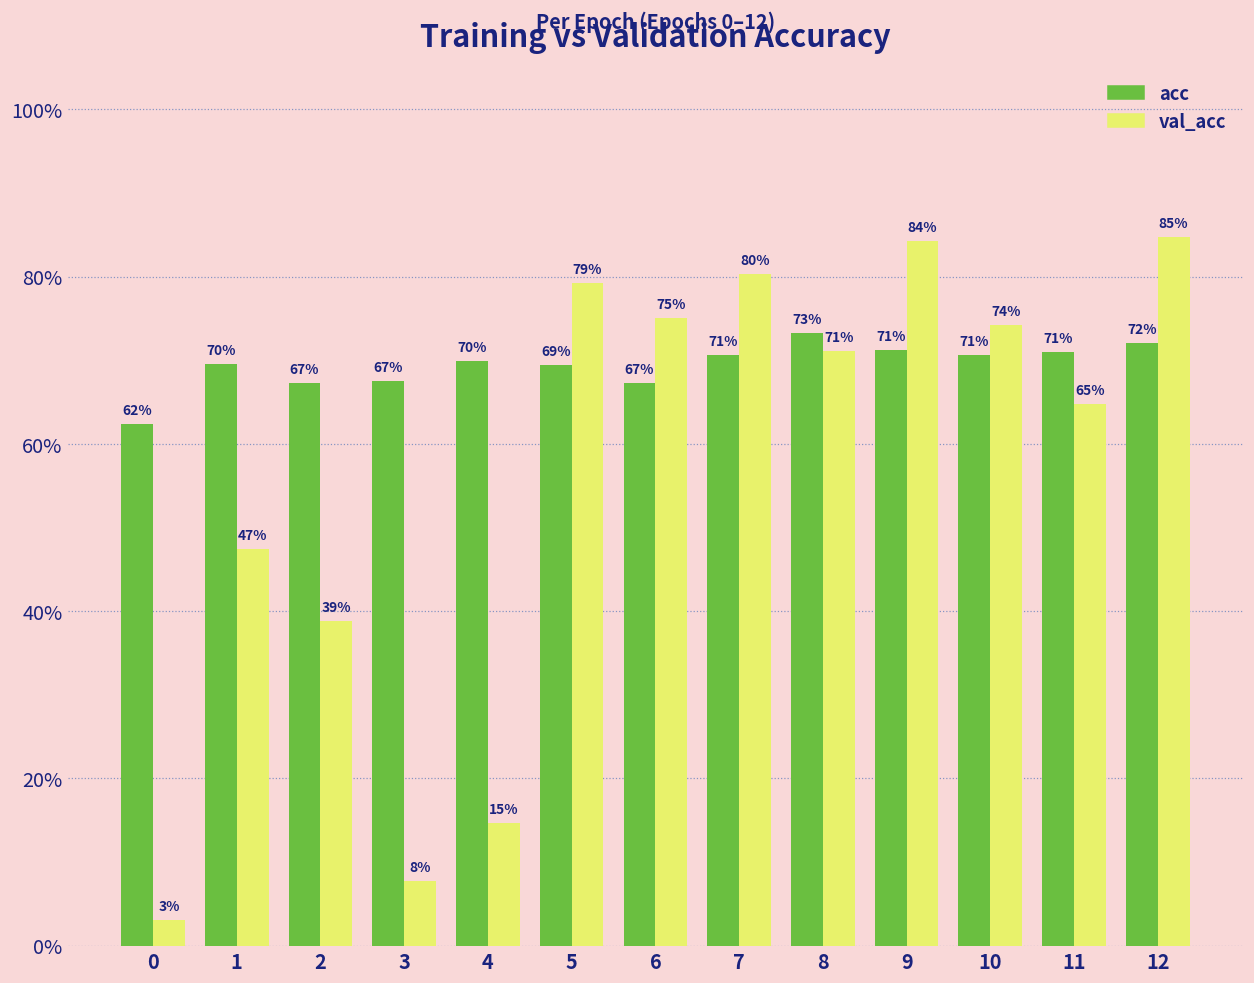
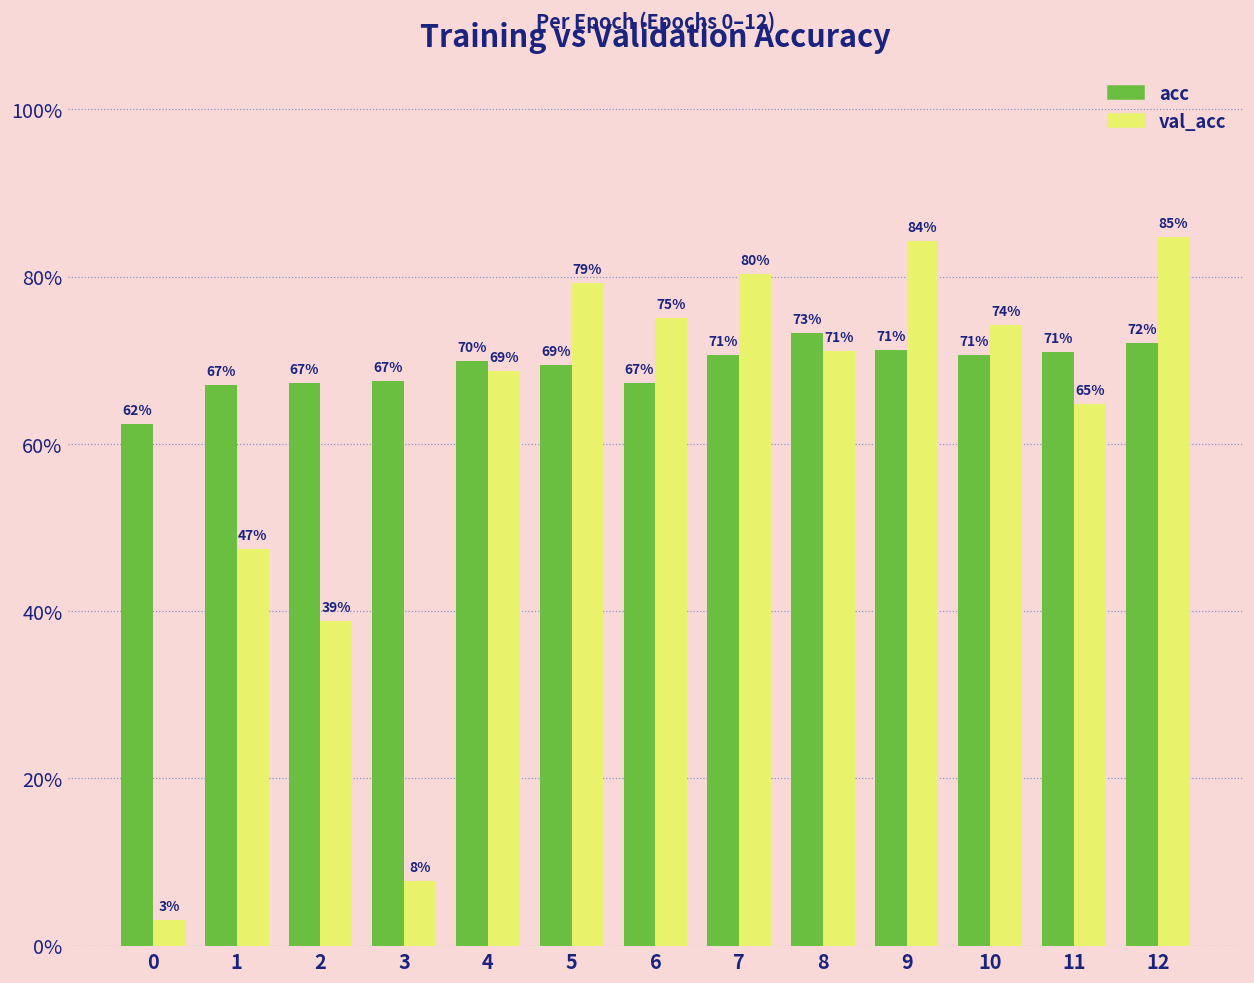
  {
    "acc": {
      "0": "62%",
-     "1": "70%",
+     "1": "67%",
      "2": "67%",
      "3": "67%",
      "4": "70%",
      "5": "69%",
      "6": "67%",
      "7": "71%",
      "8": "73%",
      "9": "71%",
      "10": "71%",
      "11": "71%",
      "12": "72%"
    },
    "val_acc": {
      "0": "3%",
      "1": "47%",
      "2": "39%",
      "3": "8%",
-     "4": "15%",
+     "4": "69%",
      "5": "79%",
      "6": "75%",
      "7": "80%",
      "8": "71%",
      "9": "84%",
      "10": "74%",
      "11": "65%",
      "12": "85%"
    }
  }
